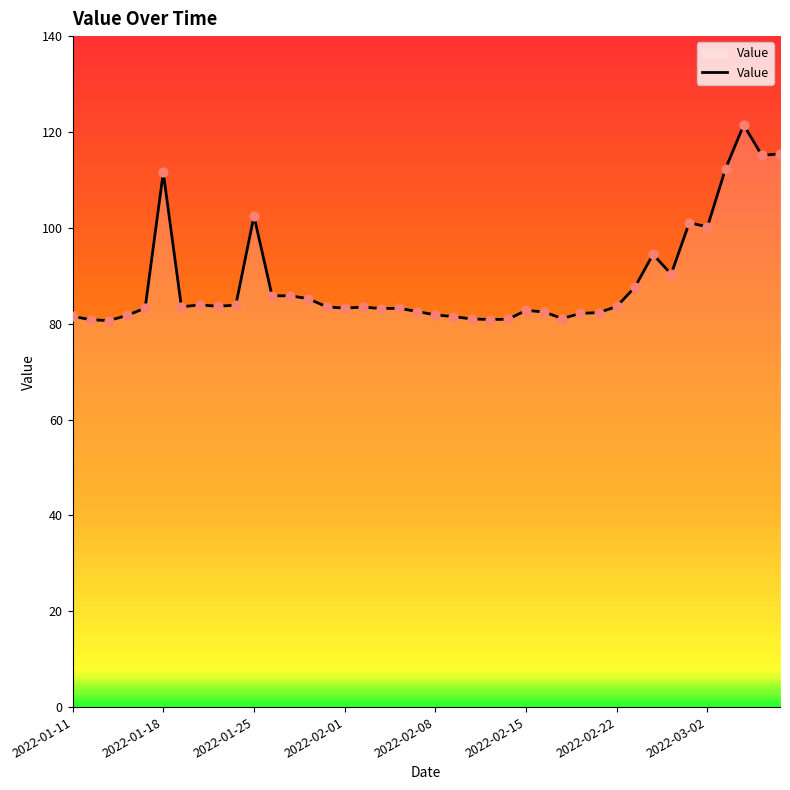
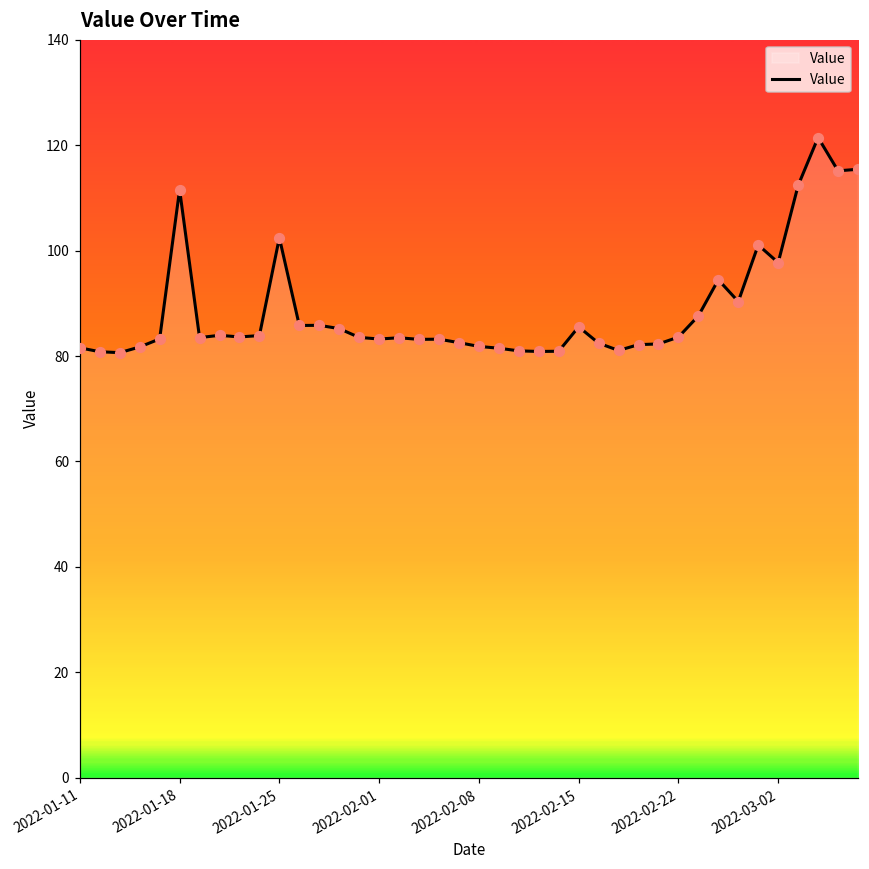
  {
    "2022-01-11": 82,
    "2022-01-18": 112,
    "2022-01-25": 102,
    "2022-02-01": 83,
    "2022-02-08": 82,
-   "2022-02-15": 83,
+   "2022-02-15": 86,
    "2022-02-22": 84,
-   "2022-03-02": 100
+   "2022-03-02": 98
  }
